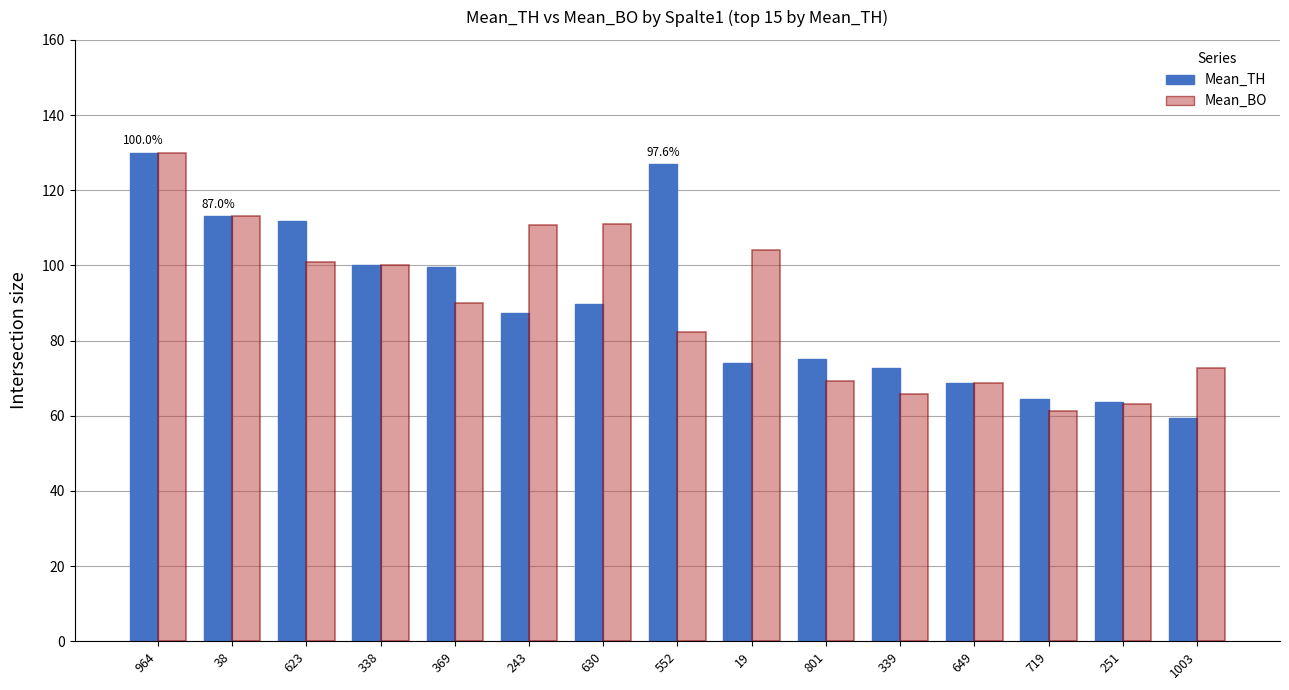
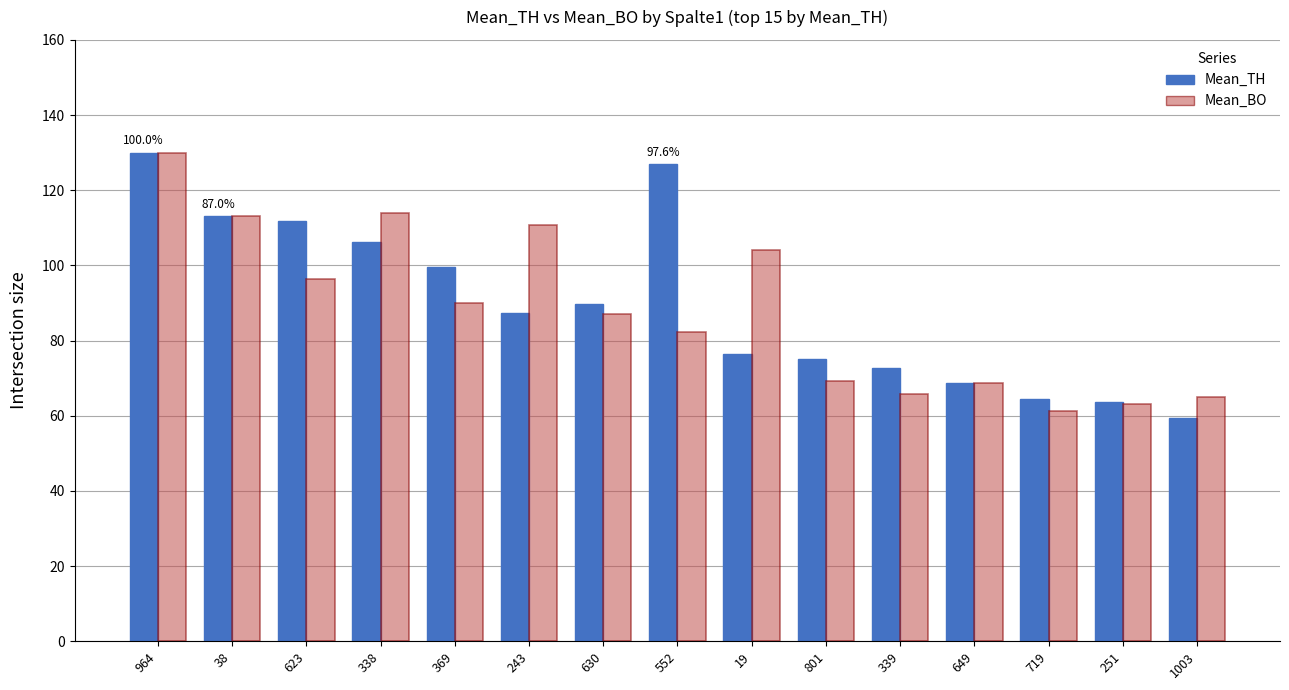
  {
    "Mean_TH": {
      "623": 112,
-     "338": 100,
+     "338": 106,
      "369": 100,
      "243": 87,
      "630": 90,
-     "19": 74,
+     "19": 76,
      "801": 75,
      "339": 73,
      "649": 69,
      "719": 64,
      "251": 64,
      "1003": 60
    },
    "Mean_BO": {
      "964": 130,
      "38": 113,
-     "623": 101,
-     "338": 100,
+     "623": 96,
+     "338": 114,
      "369": 90,
      "243": 111,
-     "630": 111,
+     "630": 87,
      "552": 82,
      "19": 104,
      "801": 69,
      "339": 66,
      "649": 69,
      "719": 61,
      "251": 63,
-     "1003": 73
+     "1003": 65
    }
  }
